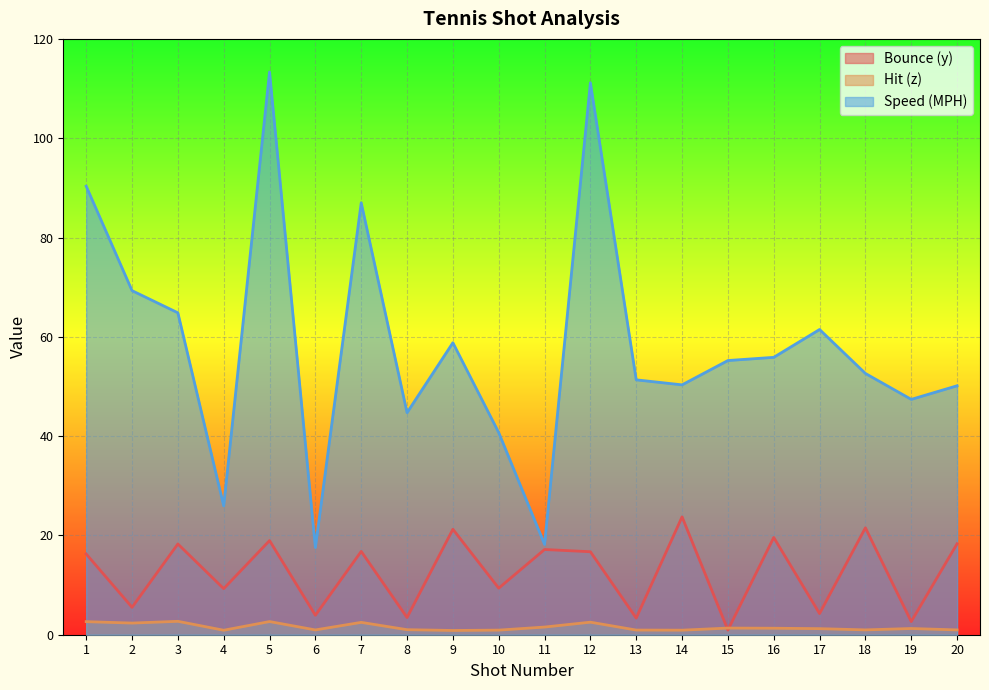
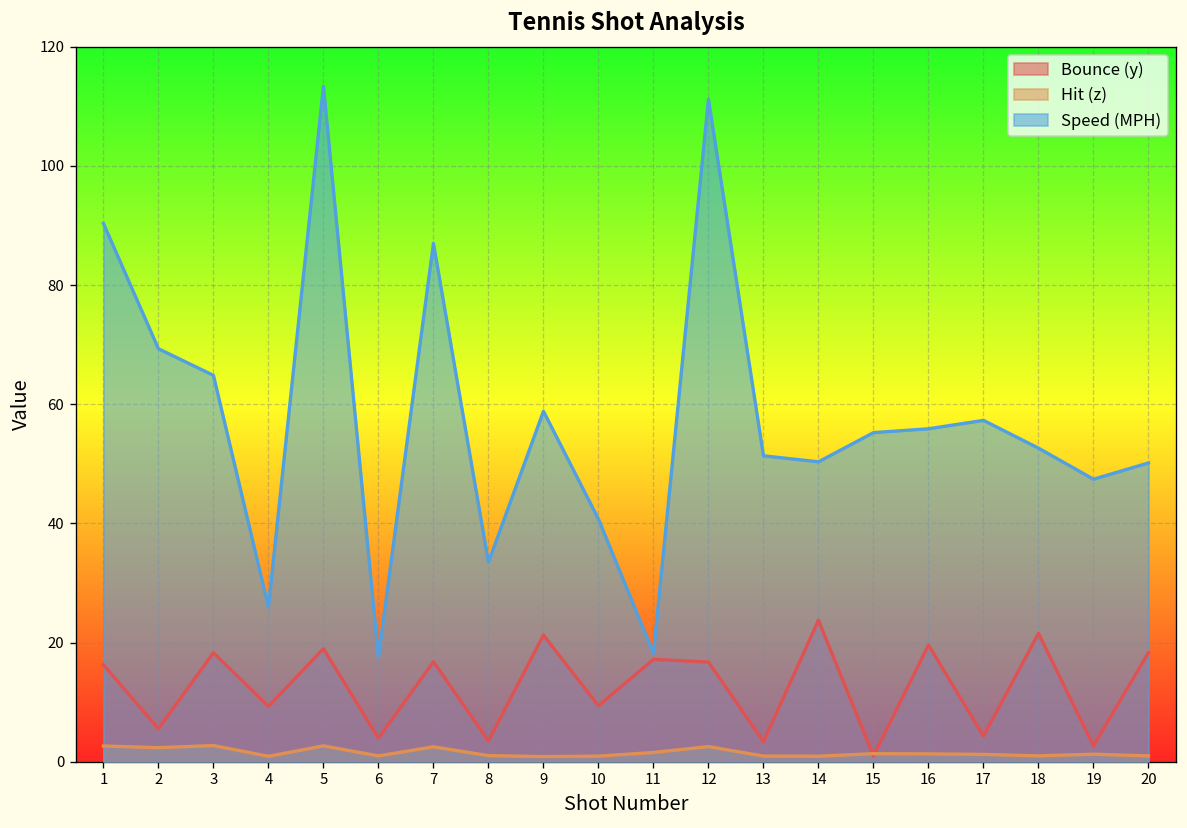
  {
    "Speed (MPH)": {
      "1": 90,
      "2": 69,
      "3": 65,
      "4": 26,
      "5": 113,
      "6": 18,
      "7": 87,
-     "8": 45,
+     "8": 33,
      "9": 59,
      "10": 41,
      "11": 18,
      "12": 111,
      "13": 51,
      "14": 50,
      "15": 55,
      "16": 56,
-     "17": 61,
+     "17": 57,
      "18": 53,
      "19": 47,
      "20": 50
    }
  }
